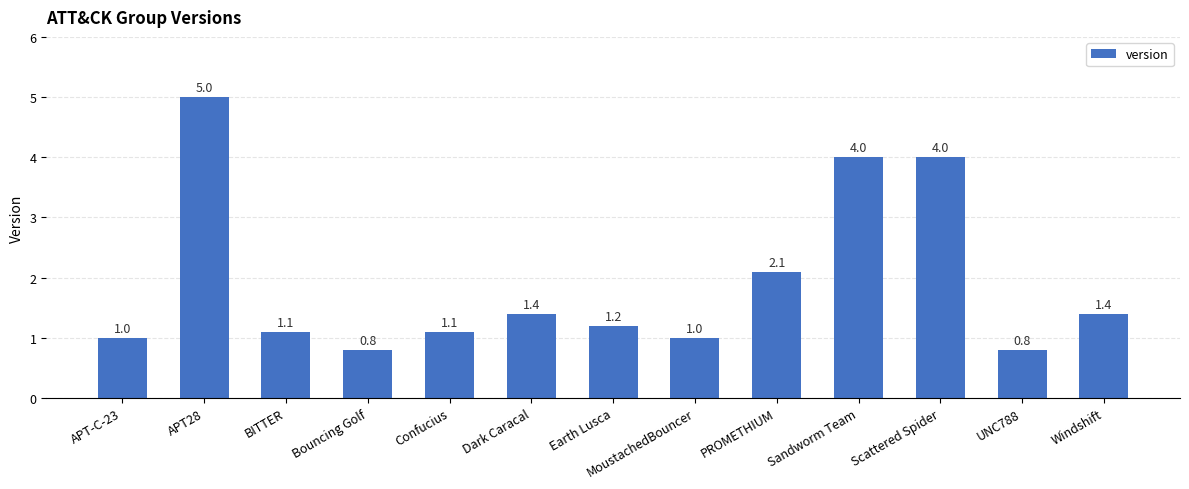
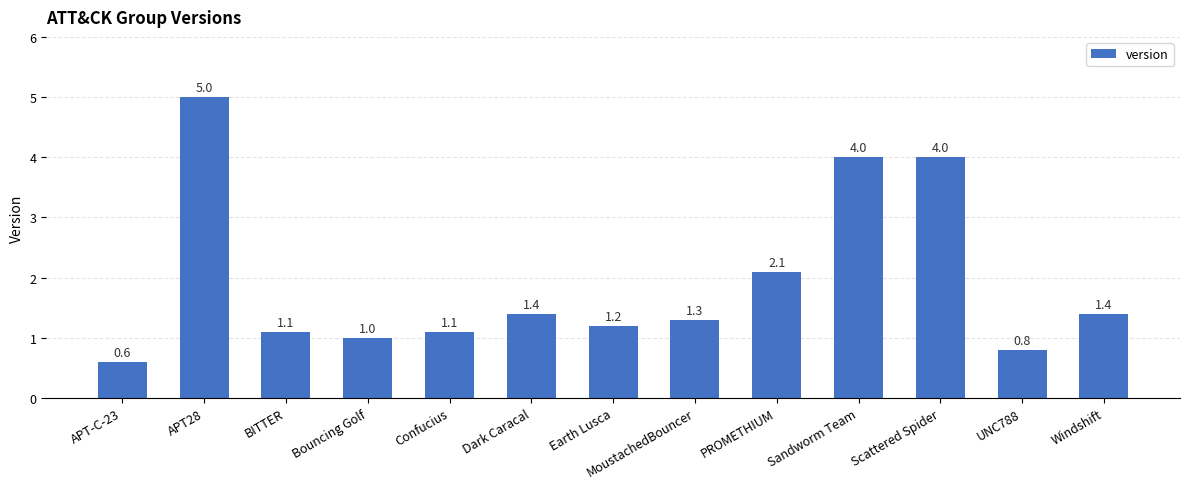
  {
-   "APT-C-23": 1.0,
+   "APT-C-23": 0.6,
    "APT28": 5.0,
    "BITTER": 1.1,
-   "Bouncing Golf": 0.8,
+   "Bouncing Golf": 1.0,
    "Confucius": 1.1,
    "Dark Caracal": 1.4,
    "Earth Lusca": 1.2,
-   "MoustachedBouncer": 1.0,
+   "MoustachedBouncer": 1.3,
    "PROMETHIUM": 2.1,
    "Sandworm Team": 4.0,
    "Scattered Spider": 4.0,
    "UNC788": 0.8,
    "Windshift": 1.4
  }
